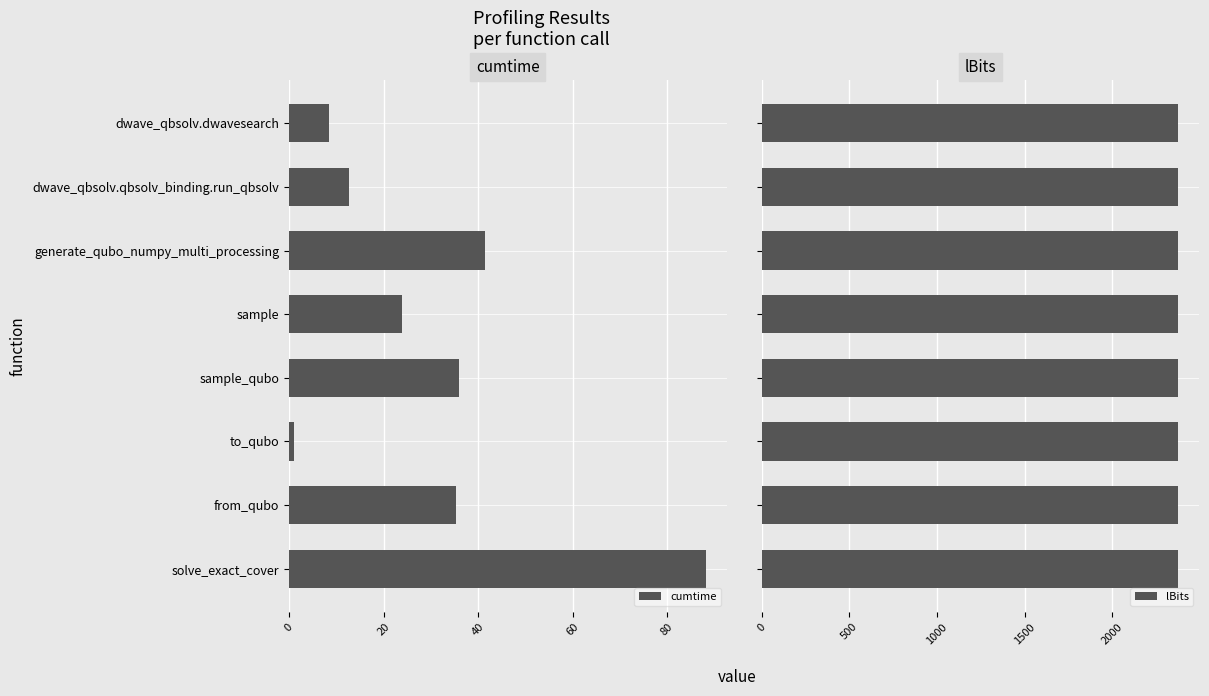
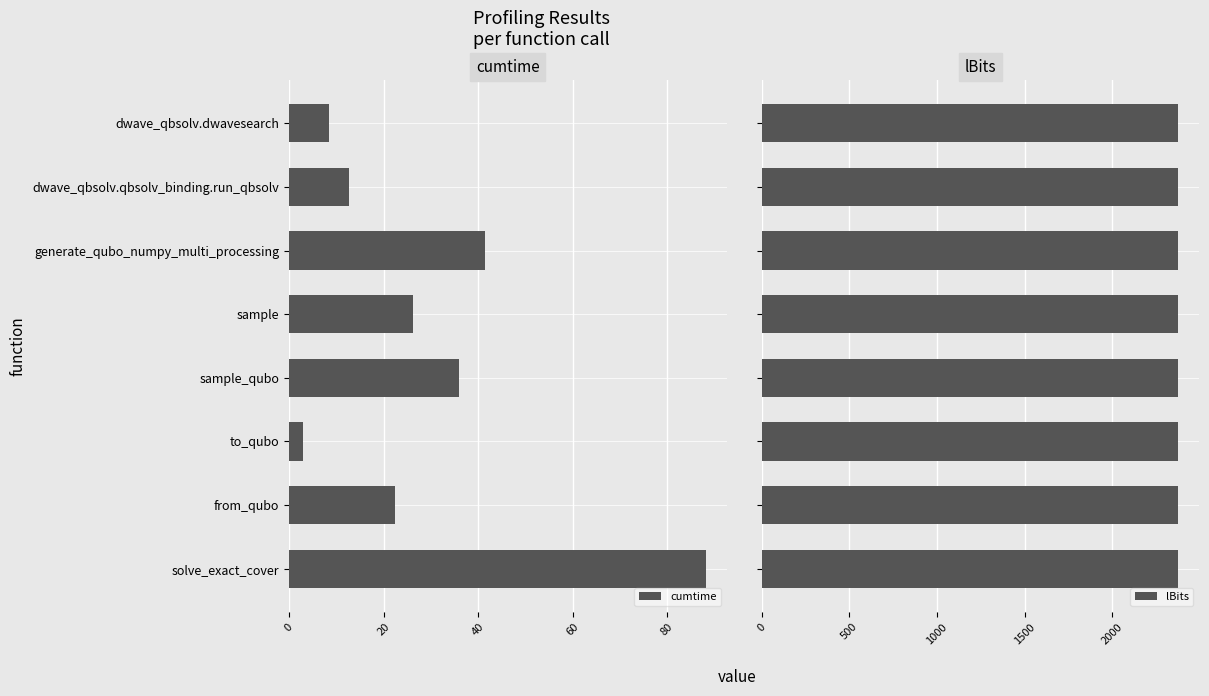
  {
    "cumtime": {
      "dwave_qbsolv.dwavesearch": 8,
      "dwave_qbsolv.qbsolv_binding.run_qbsolv": 13,
      "generate_qubo_numpy_multi_processing": 42,
-     "sample": 24,
+     "sample": 26,
      "sample_qubo": 36,
-     "to_qubo": 1,
-     "from_qubo": 35,
+     "to_qubo": 3,
+     "from_qubo": 22,
      "solve_exact_cover": 88
    }
  }
